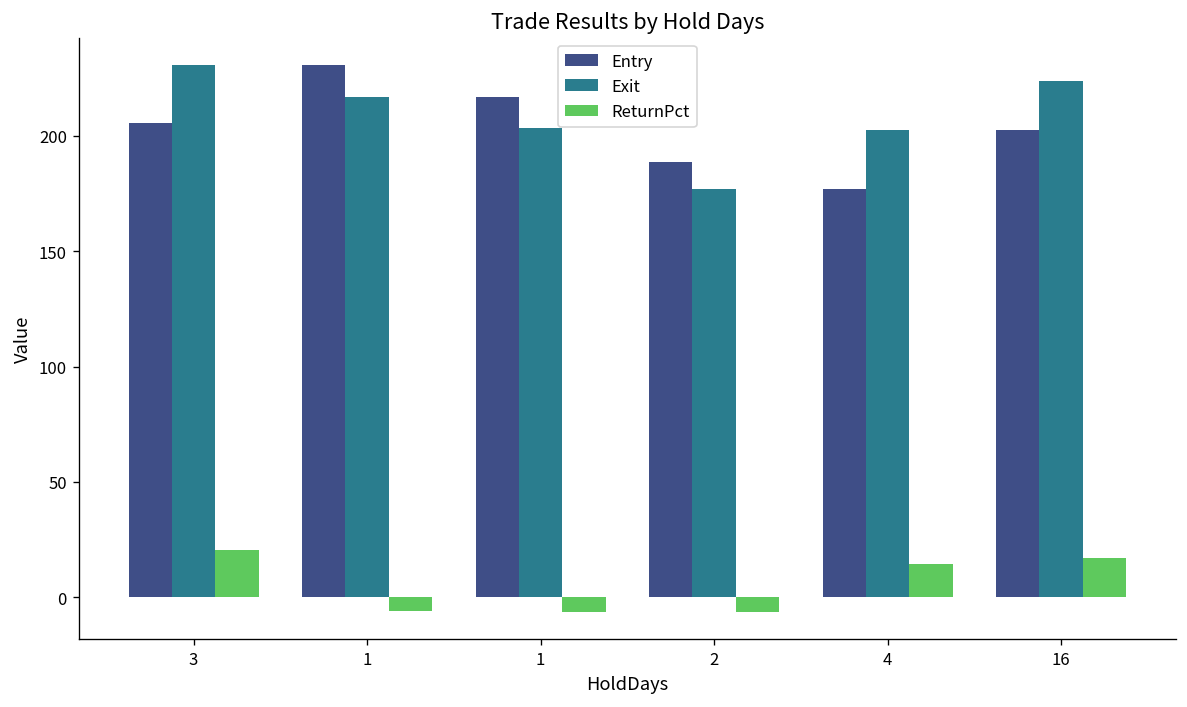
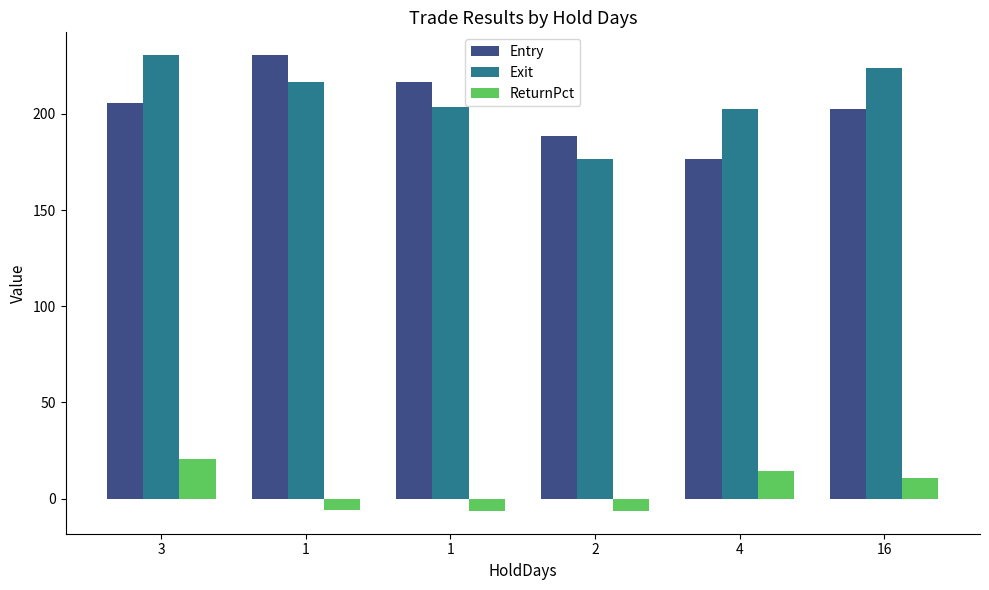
  {
    "ReturnPct": {
      "3": 21,
      "2": -6,
      "4": 15,
-     "16": 17
+     "16": 11
    }
  }
